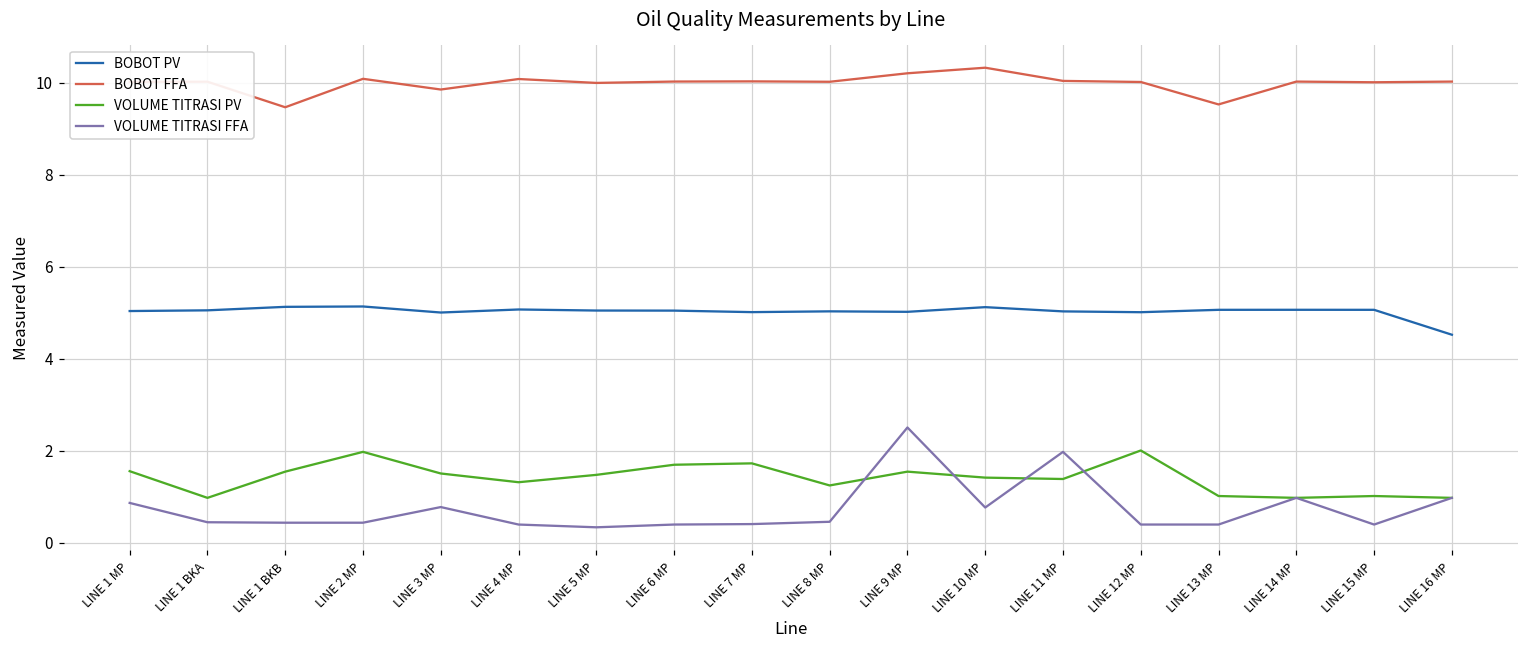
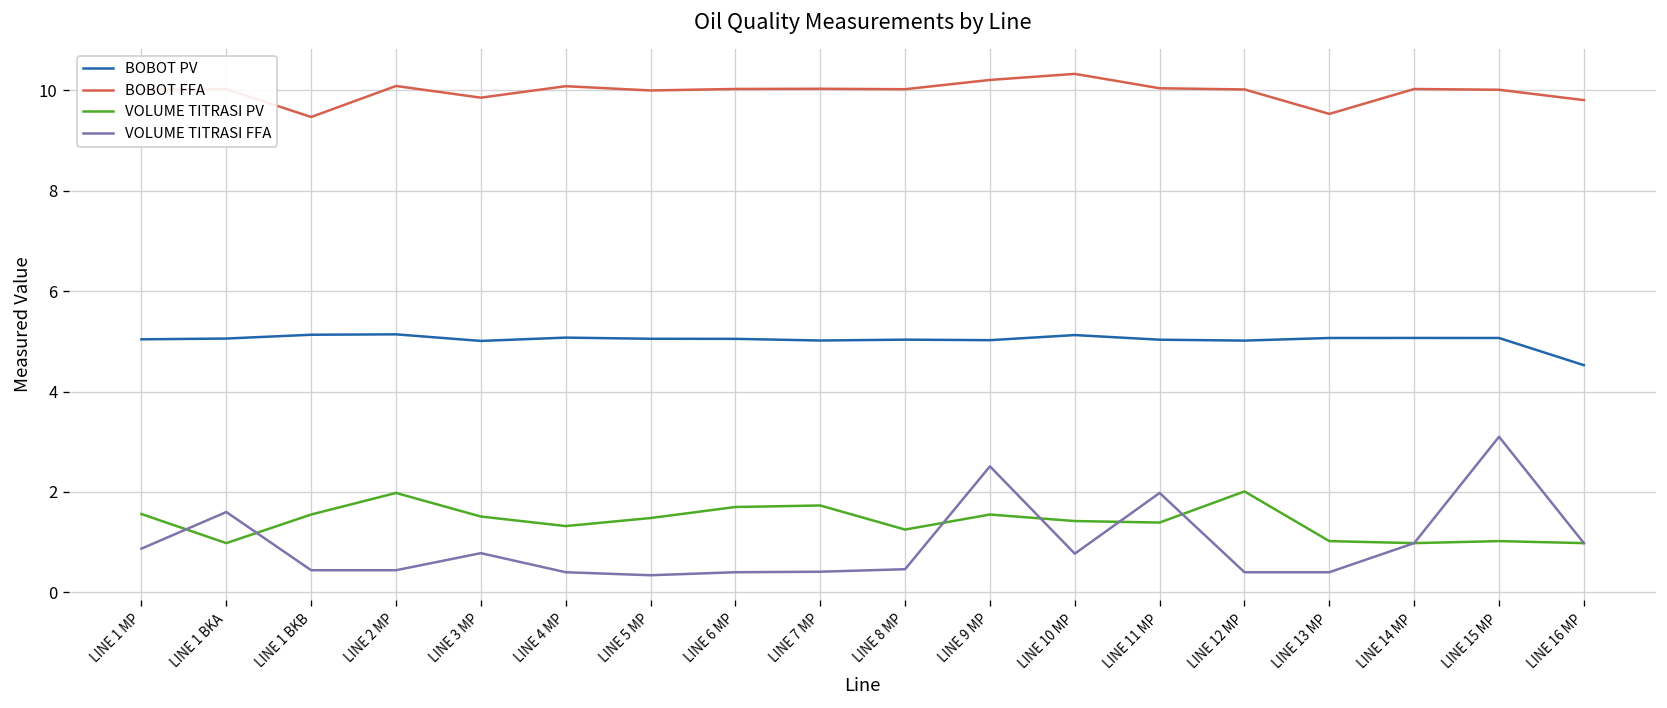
  {
    "BOBOT PV": {
      "LINE 1 MP": 5.0,
      "LINE 1 BKA": 5.1,
      "LINE 1 BKB": 5.1,
      "LINE 2 MP": 5.1,
      "LINE 3 MP": 5.0,
      "LINE 4 MP": 5.1,
      "LINE 5 MP": 5.1,
      "LINE 6 MP": 5.1,
      "LINE 7 MP": 5.0,
      "LINE 8 MP": 5.0,
      "LINE 9 MP": 5.0,
      "LINE 10 MP": 5.1,
      "LINE 11 MP": 5.0,
      "LINE 12 MP": 5.0,
      "LINE 13 MP": 5.1,
      "LINE 14 MP": 5.1,
      "LINE 15 MP": 5.1,
      "LINE 16 MP": 4.5
    },
    "BOBOT FFA": {
      "LINE 1 BKB": 9.5,
      "LINE 2 MP": 10.1,
      "LINE 3 MP": 9.9,
      "LINE 4 MP": 10.1,
      "LINE 5 MP": 10.0,
      "LINE 6 MP": 10.0,
      "LINE 7 MP": 10.0,
      "LINE 8 MP": 10.0,
      "LINE 9 MP": 10.2,
      "LINE 10 MP": 10.3,
      "LINE 11 MP": 10.0,
      "LINE 12 MP": 10.0,
      "LINE 13 MP": 9.5,
      "LINE 14 MP": 10.0,
      "LINE 15 MP": 10.0,
-     "LINE 16 MP": 10.0
+     "LINE 16 MP": 9.8
    },
    "VOLUME TITRASI PV": {
      "LINE 1 MP": 1.6,
      "LINE 1 BKA": 1.0,
      "LINE 1 BKB": 1.6,
      "LINE 2 MP": 2.0,
      "LINE 3 MP": 1.5,
      "LINE 4 MP": 1.3,
      "LINE 5 MP": 1.5,
      "LINE 6 MP": 1.7,
      "LINE 7 MP": 1.7,
      "LINE 8 MP": 1.3,
      "LINE 9 MP": 1.6,
      "LINE 10 MP": 1.4,
      "LINE 11 MP": 1.4,
      "LINE 12 MP": 2.0,
      "LINE 13 MP": 1.0,
      "LINE 15 MP": 1.0
    },
    "VOLUME TITRASI FFA": {
      "LINE 1 MP": 0.9,
-     "LINE 1 BKA": 0.5,
+     "LINE 1 BKA": 1.6,
      "LINE 1 BKB": 0.4,
      "LINE 2 MP": 0.4,
      "LINE 3 MP": 0.8,
      "LINE 4 MP": 0.4,
      "LINE 5 MP": 0.3,
      "LINE 6 MP": 0.4,
      "LINE 7 MP": 0.4,
      "LINE 8 MP": 0.5,
      "LINE 9 MP": 2.5,
      "LINE 10 MP": 0.8,
      "LINE 11 MP": 2.0,
      "LINE 12 MP": 0.4,
      "LINE 13 MP": 0.4,
-     "LINE 15 MP": 0.4
+     "LINE 15 MP": 3.1
    }
  }
